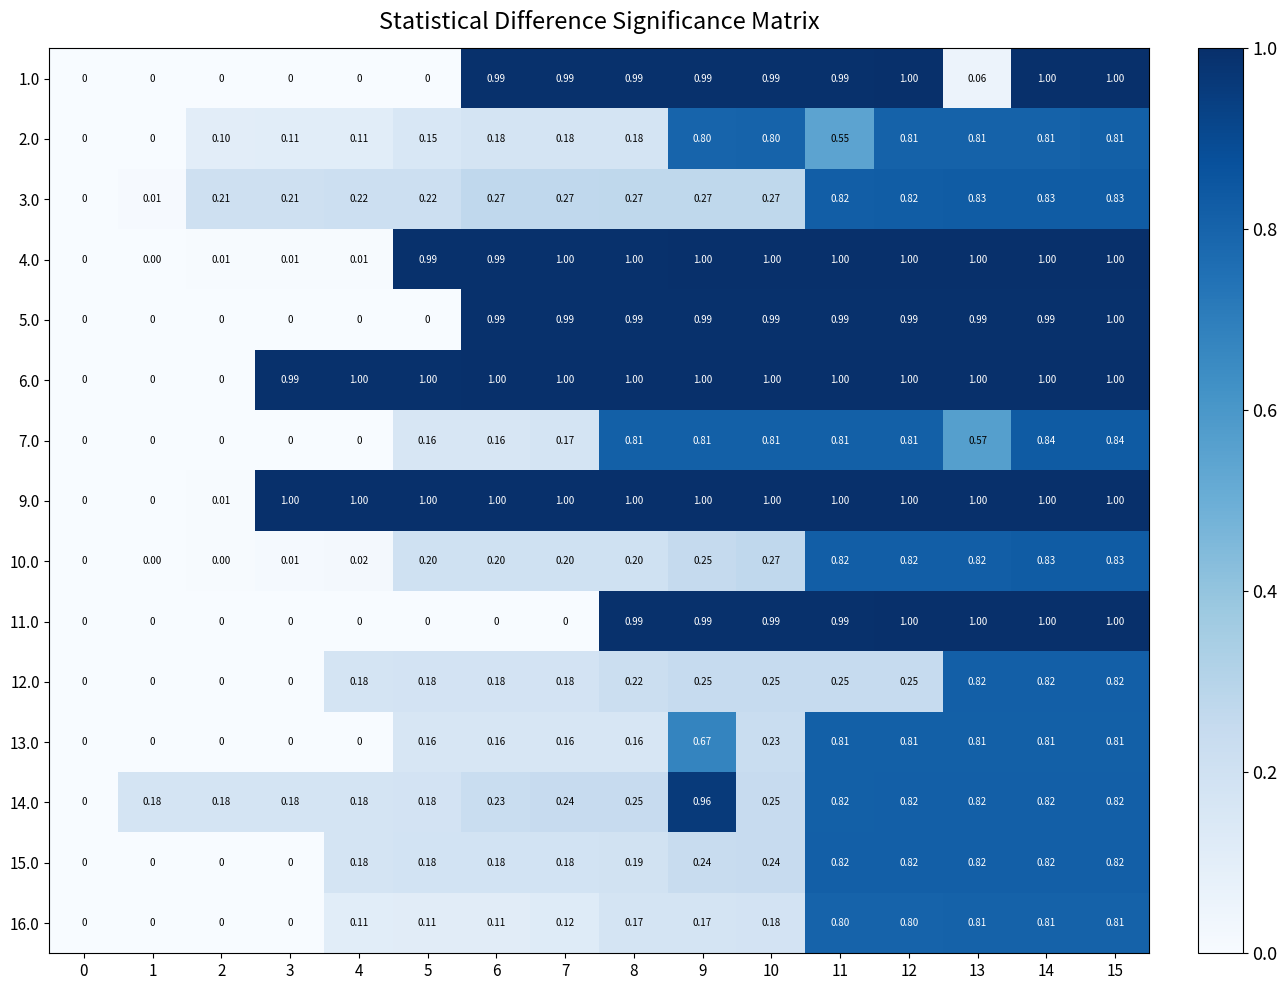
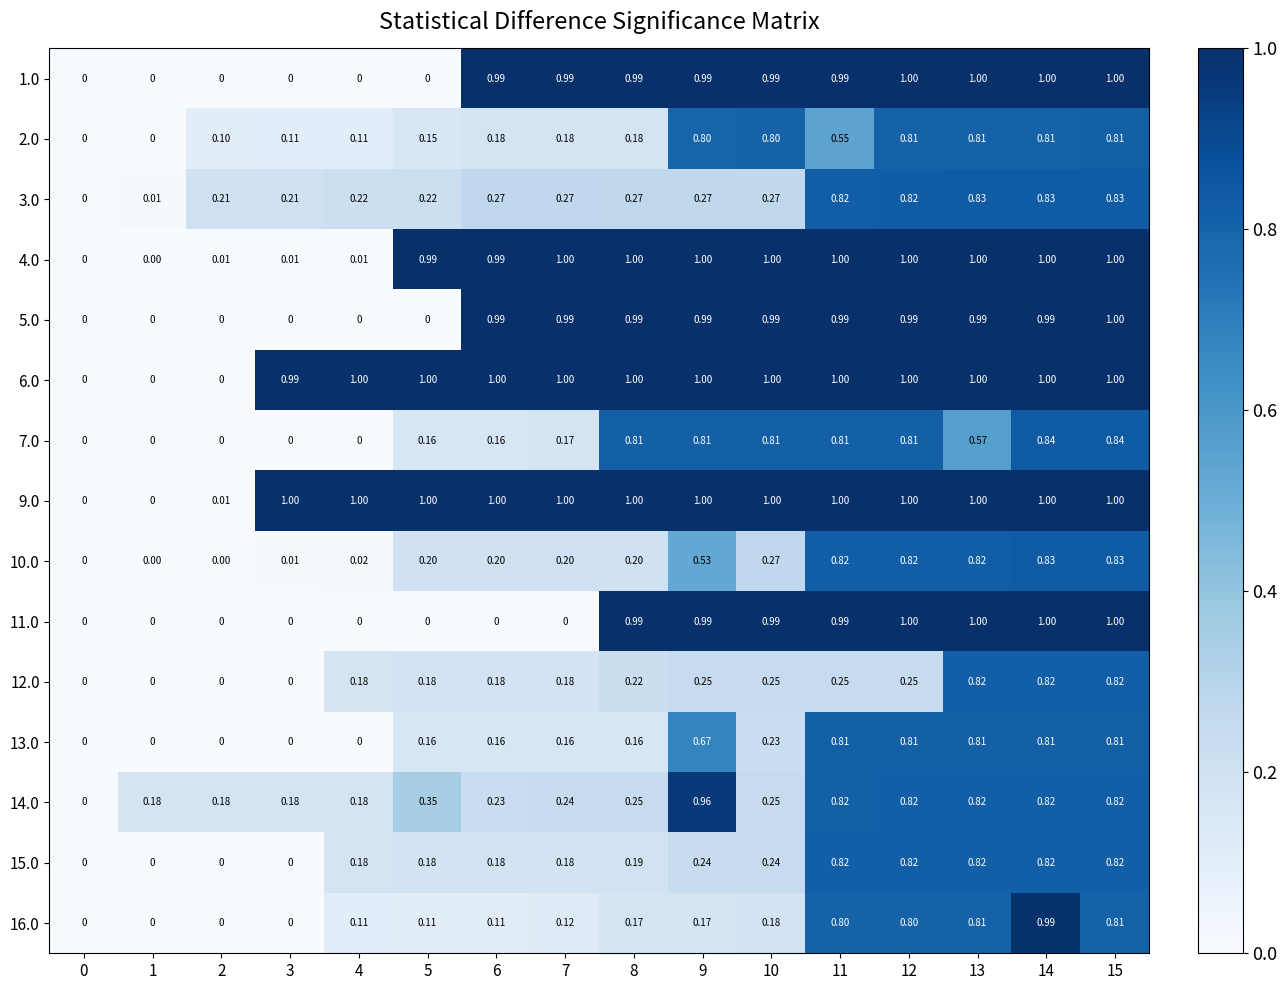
  {
    "1.0": {
      "0": 0,
      "1": 0,
      "2": 0,
      "3": 0,
      "4": 0,
      "5": 0,
      "6": 0.99,
      "7": 0.99,
      "8": 0.99,
      "9": 0.99,
      "10": 0.99,
      "11": 0.99,
      "12": 1.00,
-     "13": 0.06,
+     "13": 1.00,
      "14": 1.00,
      "15": 1.00
    },
    "10.0": {
      "0": 0,
      "1": 0.00,
      "2": 0.00,
      "3": 0.01,
      "4": 0.02,
      "5": 0.20,
      "6": 0.20,
      "7": 0.20,
      "8": 0.20,
-     "9": 0.25,
+     "9": 0.53,
      "10": 0.27,
      "11": 0.82,
      "12": 0.82,
      "13": 0.82,
      "14": 0.83,
      "15": 0.83
    },
    "14.0": {
      "0": 0,
      "1": 0.18,
      "2": 0.18,
      "3": 0.18,
      "4": 0.18,
-     "5": 0.18,
+     "5": 0.35,
      "6": 0.23,
      "7": 0.24,
      "8": 0.25,
      "9": 0.96,
      "10": 0.25,
      "11": 0.82,
      "12": 0.82,
      "13": 0.82,
      "14": 0.82,
      "15": 0.82
    },
    "16.0": {
      "0": 0,
      "1": 0,
      "2": 0,
      "3": 0,
      "4": 0.11,
      "5": 0.11,
      "6": 0.11,
      "7": 0.12,
      "8": 0.17,
      "9": 0.17,
      "10": 0.18,
      "11": 0.80,
      "12": 0.80,
      "13": 0.81,
-     "14": 0.81,
+     "14": 0.99,
      "15": 0.81
    }
  }
